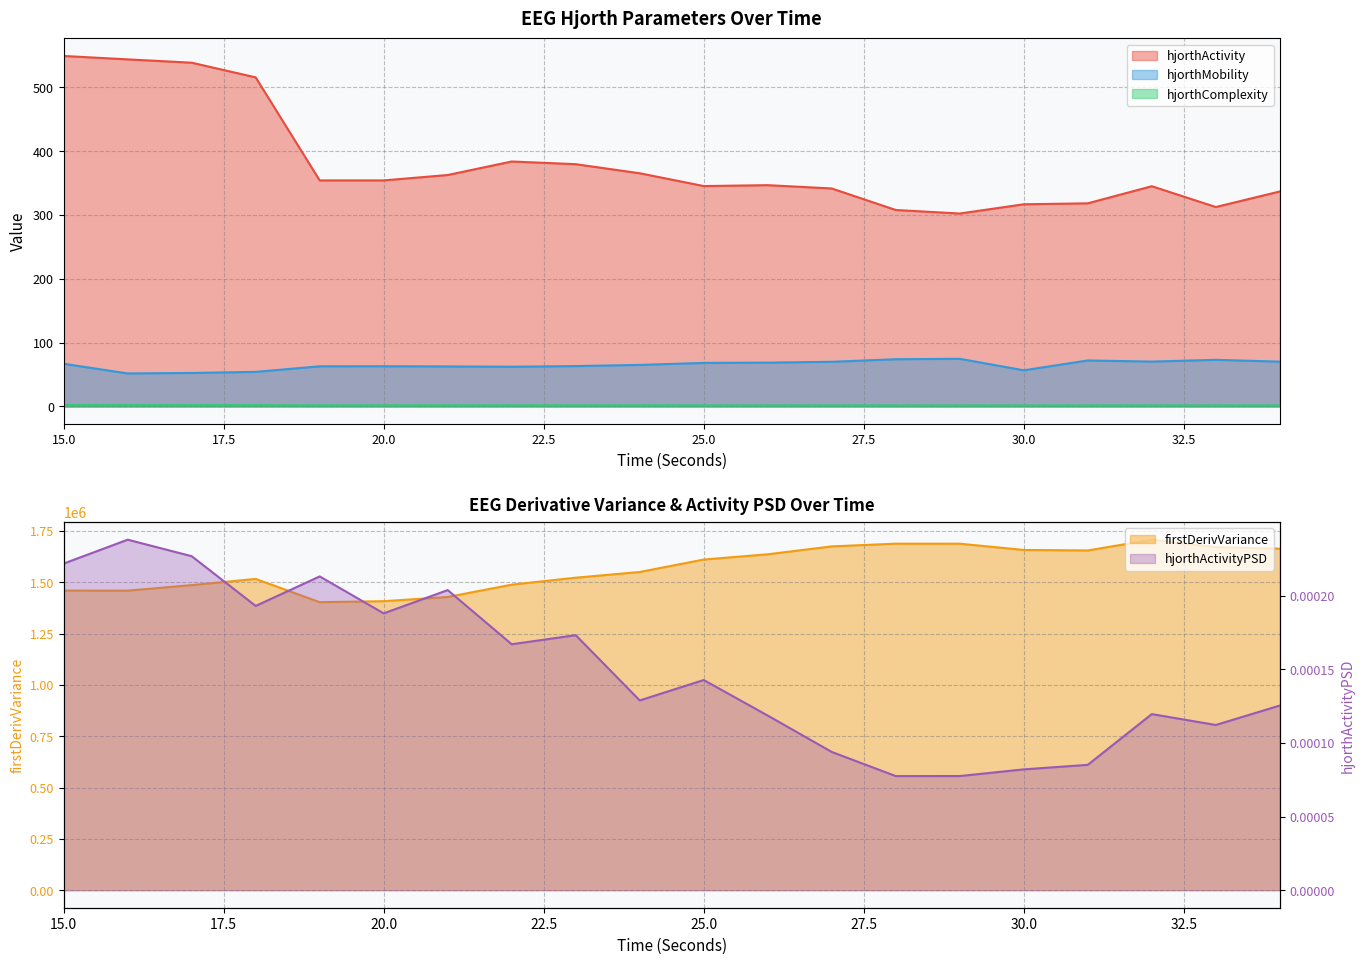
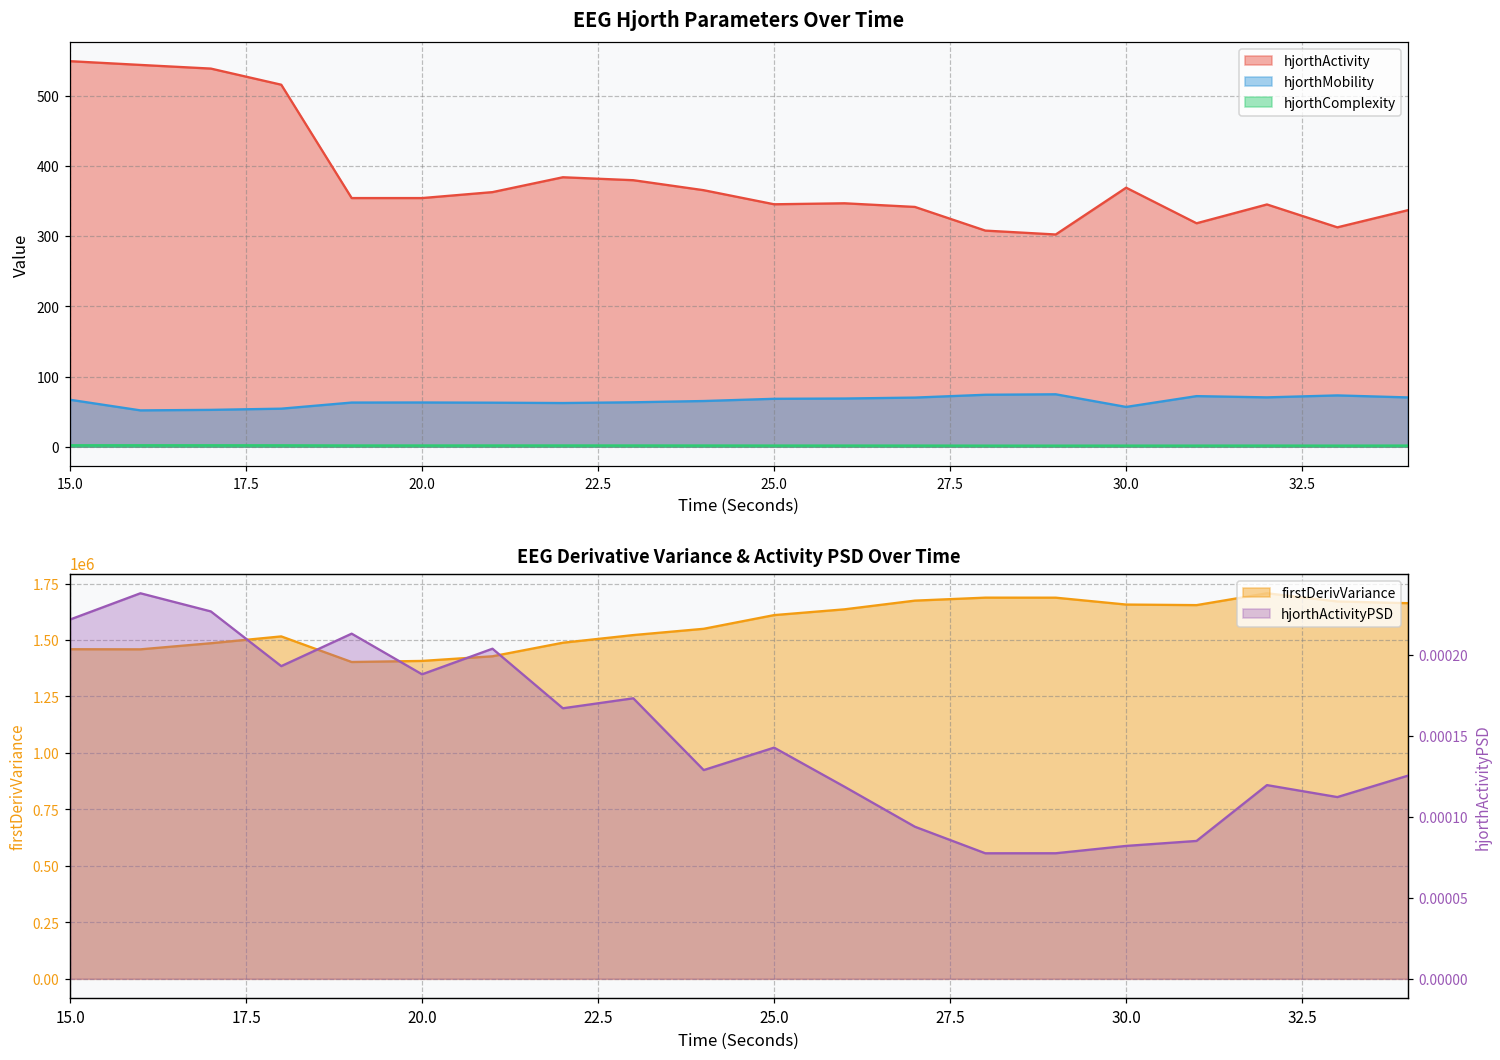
  {
    "EEG Hjorth Parameters Over Time": {
      "hjorthActivity": {
        "15.0": 550,
        "20.0": 350,
        "25.0": 350,
-       "30.0": 320
+       "30.0": 370
      },
      "hjorthMobility": {
        "15.0": 70,
        "20.0": 60,
        "25.0": 70,
        "30.0": 60
      },
      "hjorthComplexity": {
        "15.0": 0,
        "20.0": 0,
        "25.0": 0,
        "30.0": 0
      }
    }
  }
